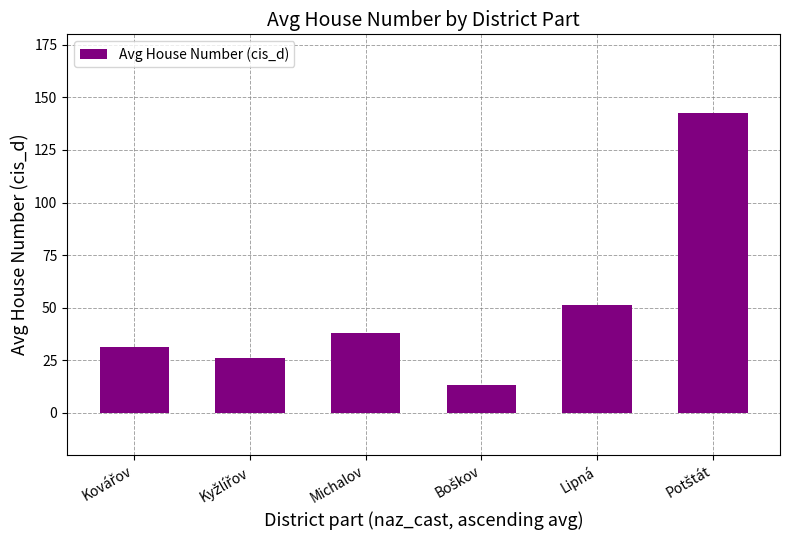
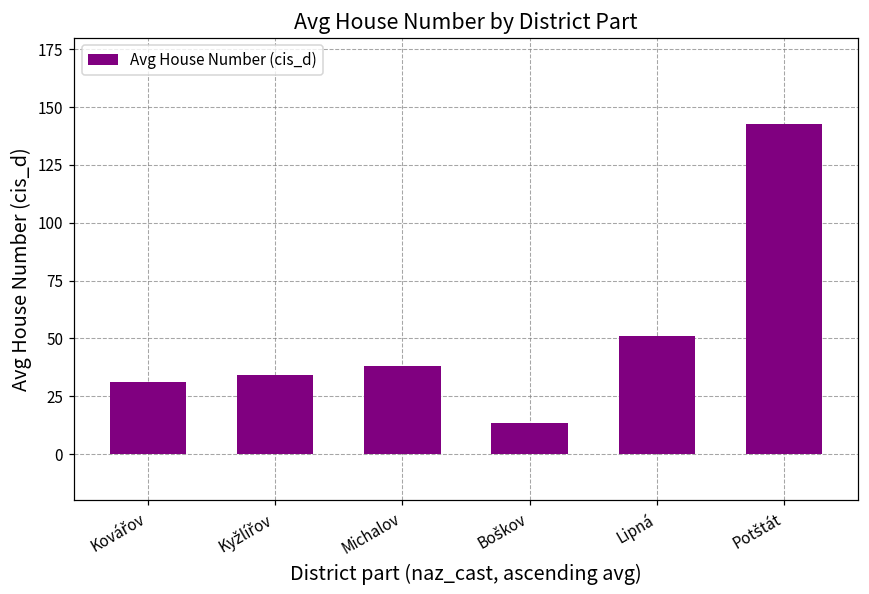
  {
    "Kovářov": 31,
-   "Kyžlířov": 26,
+   "Kyžlířov": 34,
    "Michalov": 38,
    "Boškov": 13,
    "Lipná": 51,
    "Potštát": 143
  }
